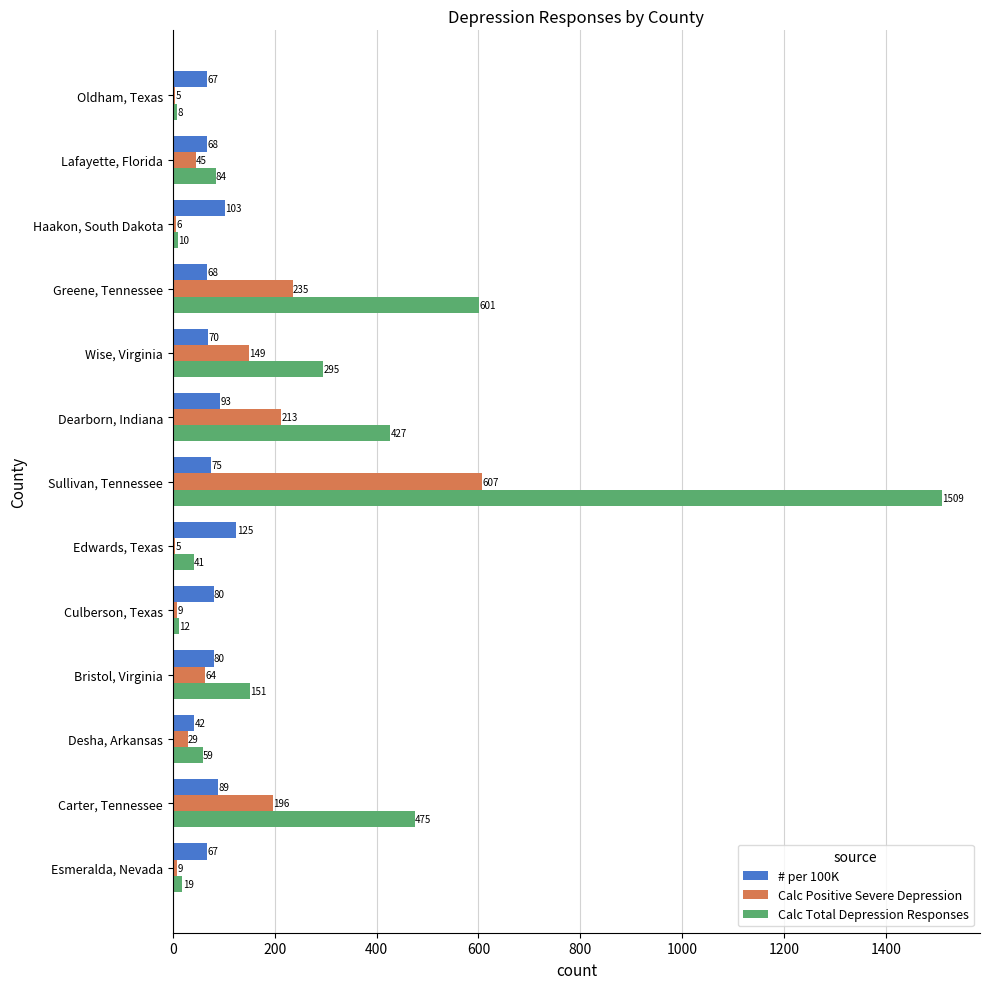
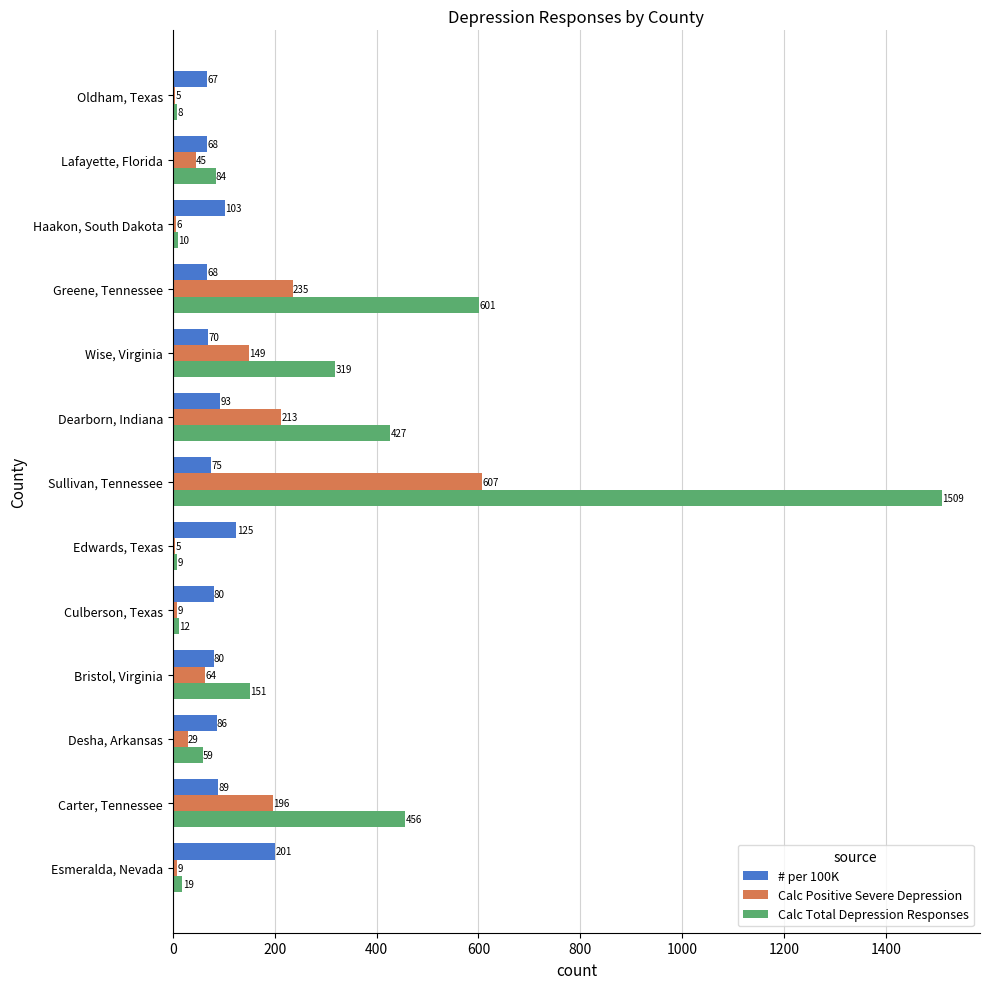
  {
    "# per 100K": {
      "Oldham, Texas": 67,
      "Lafayette, Florida": 68,
      "Haakon, South Dakota": 103,
      "Greene, Tennessee": 68,
      "Wise, Virginia": 70,
      "Dearborn, Indiana": 93,
      "Sullivan, Tennessee": 75,
      "Edwards, Texas": 125,
      "Culberson, Texas": 80,
      "Bristol, Virginia": 80,
-     "Desha, Arkansas": 42,
+     "Desha, Arkansas": 86,
      "Carter, Tennessee": 89,
-     "Esmeralda, Nevada": 67
+     "Esmeralda, Nevada": 201
    },
    "Calc Positive Severe Depression": {
      "Oldham, Texas": 5,
      "Lafayette, Florida": 45,
      "Haakon, South Dakota": 6,
      "Greene, Tennessee": 235,
      "Wise, Virginia": 149,
      "Dearborn, Indiana": 213,
      "Sullivan, Tennessee": 607,
      "Edwards, Texas": 5,
      "Culberson, Texas": 9,
      "Bristol, Virginia": 64,
      "Desha, Arkansas": 29,
      "Carter, Tennessee": 196,
      "Esmeralda, Nevada": 9
    },
    "Calc Total Depression Responses": {
      "Oldham, Texas": 8,
      "Lafayette, Florida": 84,
      "Haakon, South Dakota": 10,
      "Greene, Tennessee": 601,
-     "Wise, Virginia": 295,
+     "Wise, Virginia": 319,
      "Dearborn, Indiana": 427,
      "Sullivan, Tennessee": 1509,
-     "Edwards, Texas": 41,
+     "Edwards, Texas": 9,
      "Culberson, Texas": 12,
      "Bristol, Virginia": 151,
      "Desha, Arkansas": 59,
-     "Carter, Tennessee": 475,
+     "Carter, Tennessee": 456,
      "Esmeralda, Nevada": 19
    }
  }
